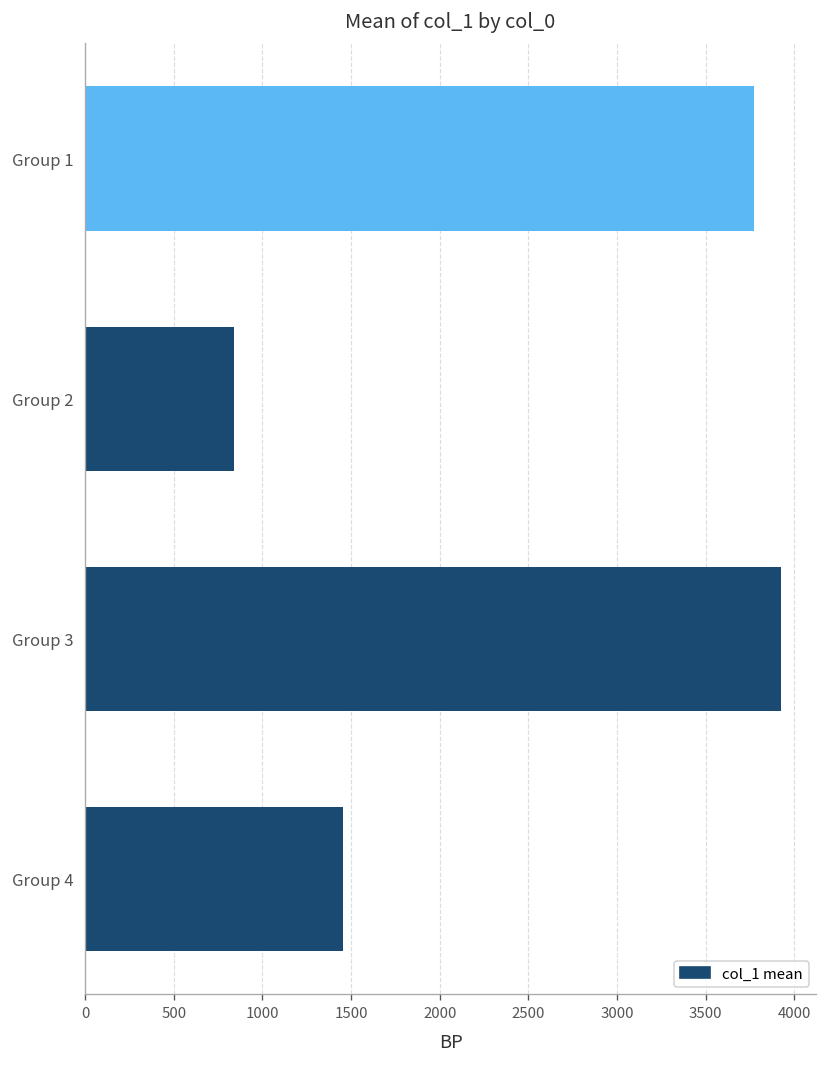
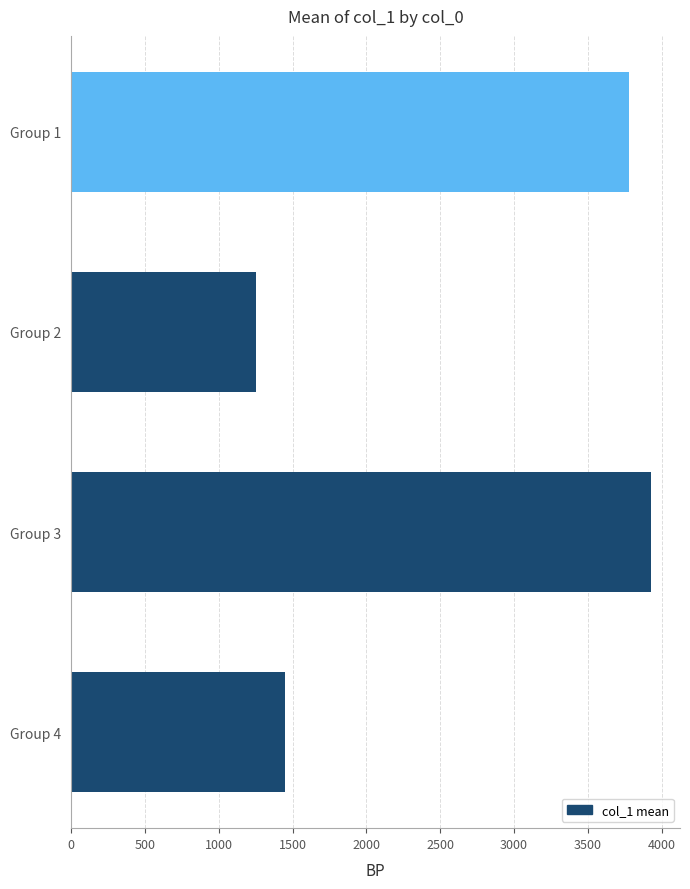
  {
    "Group 1": 3770,
-   "Group 2": 840,
+   "Group 2": 1260,
    "Group 3": 3930,
    "Group 4": 1450
  }
